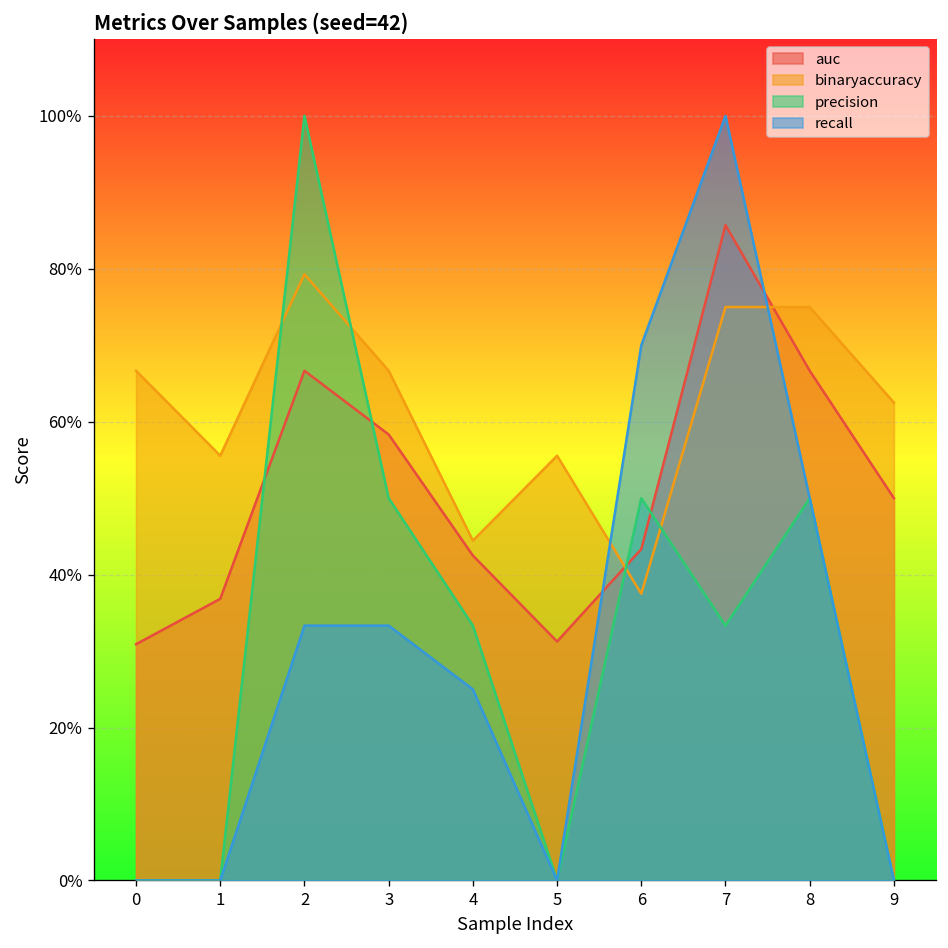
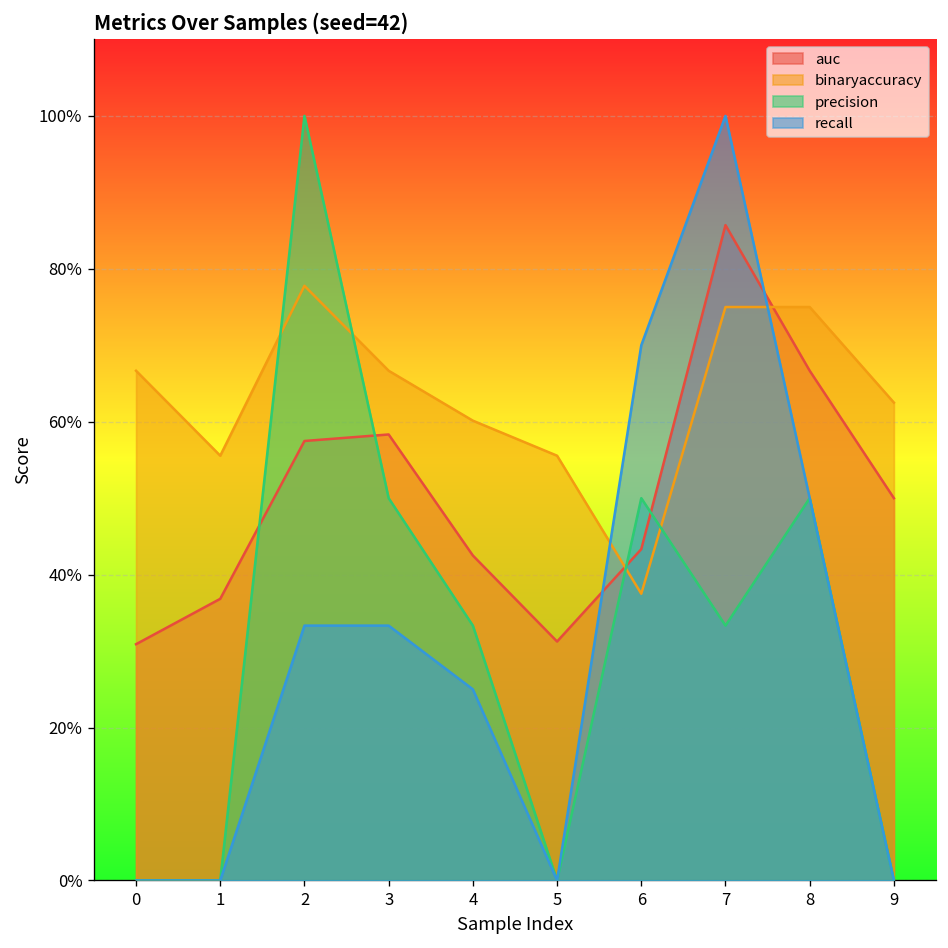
  {
    "auc": {
      "0": "31%",
      "1": "37%",
-     "2": "67%",
+     "2": "57%",
      "3": "58%",
      "4": "43%",
      "5": "31%",
      "6": "43%",
      "7": "86%",
      "8": "67%",
      "9": "50%"
    },
    "binaryaccuracy": {
      "0": "67%",
      "1": "56%",
-     "2": "79%",
+     "2": "78%",
      "3": "67%",
-     "4": "44%",
+     "4": "60%",
      "5": "56%",
      "6": "38%",
      "7": "75%",
      "8": "75%",
      "9": "63%"
    },
    "precision": {
      "2": "100%",
      "3": "50%",
      "4": "33%",
      "6": "50%",
      "7": "33%"
    },
    "recall": {
      "2": "33%",
      "3": "33%",
      "4": "25%",
      "6": "70%",
      "7": "100%"
    }
  }
